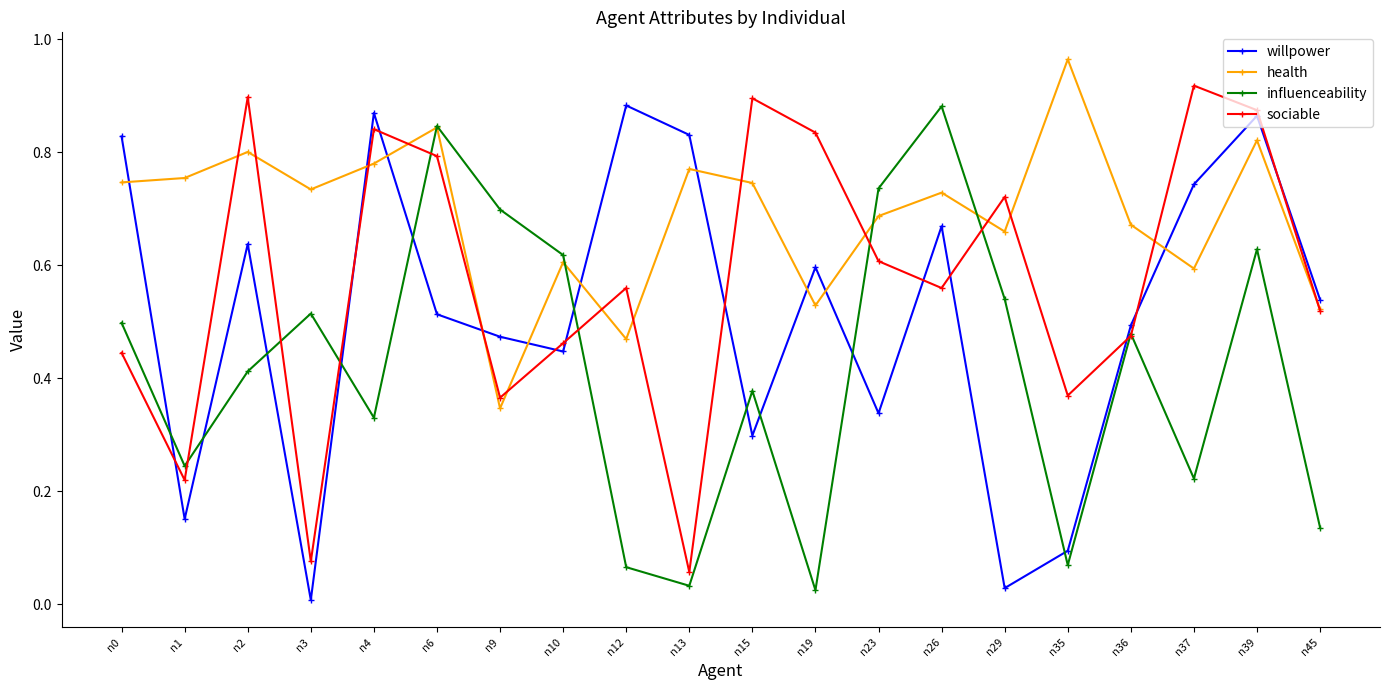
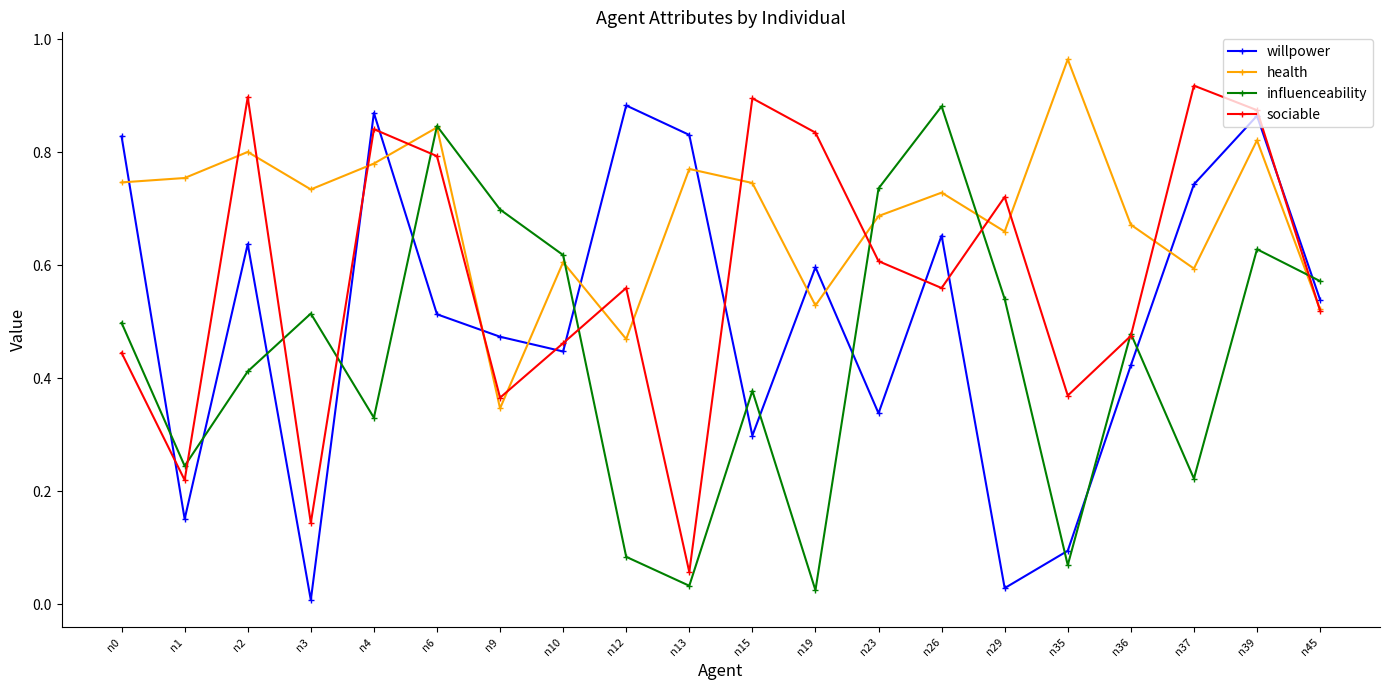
  {
    "willpower": {
      "n0": 0.83,
      "n1": 0.15,
      "n2": 0.64,
      "n3": 0.01,
      "n4": 0.87,
      "n6": 0.51,
      "n9": 0.47,
      "n10": 0.45,
      "n12": 0.88,
      "n13": 0.83,
      "n15": 0.30,
      "n19": 0.60,
      "n23": 0.34,
-     "n26": 0.67,
+     "n26": 0.65,
      "n29": 0.03,
      "n35": 0.09,
-     "n36": 0.49,
+     "n36": 0.42,
      "n37": 0.74,
      "n45": 0.54
    },
    "health": {
      "n0": 0.75,
      "n1": 0.75,
      "n2": 0.80,
      "n3": 0.73,
      "n4": 0.78,
      "n9": 0.35,
      "n10": 0.61,
      "n12": 0.47,
      "n13": 0.77,
      "n15": 0.75,
      "n19": 0.53,
      "n23": 0.69,
      "n26": 0.73,
      "n29": 0.66,
      "n35": 0.96,
      "n36": 0.67,
      "n37": 0.59,
      "n39": 0.82
    },
    "influenceability": {
      "n0": 0.50,
      "n1": 0.24,
      "n2": 0.41,
      "n3": 0.51,
      "n4": 0.33,
      "n9": 0.70,
      "n10": 0.62,
-     "n12": 0.07,
+     "n12": 0.08,
      "n13": 0.03,
      "n15": 0.38,
      "n19": 0.03,
      "n23": 0.74,
      "n26": 0.88,
      "n29": 0.54,
      "n35": 0.07,
      "n37": 0.22,
      "n39": 0.63,
-     "n45": 0.14
+     "n45": 0.57
    },
    "sociable": {
      "n0": 0.45,
      "n1": 0.22,
      "n2": 0.90,
-     "n3": 0.08,
+     "n3": 0.14,
      "n4": 0.84,
      "n6": 0.79,
      "n9": 0.37,
      "n10": 0.46,
      "n12": 0.56,
      "n13": 0.06,
      "n15": 0.90,
      "n19": 0.83,
      "n23": 0.61,
      "n26": 0.56,
      "n29": 0.72,
      "n35": 0.37,
      "n37": 0.92
    }
  }
